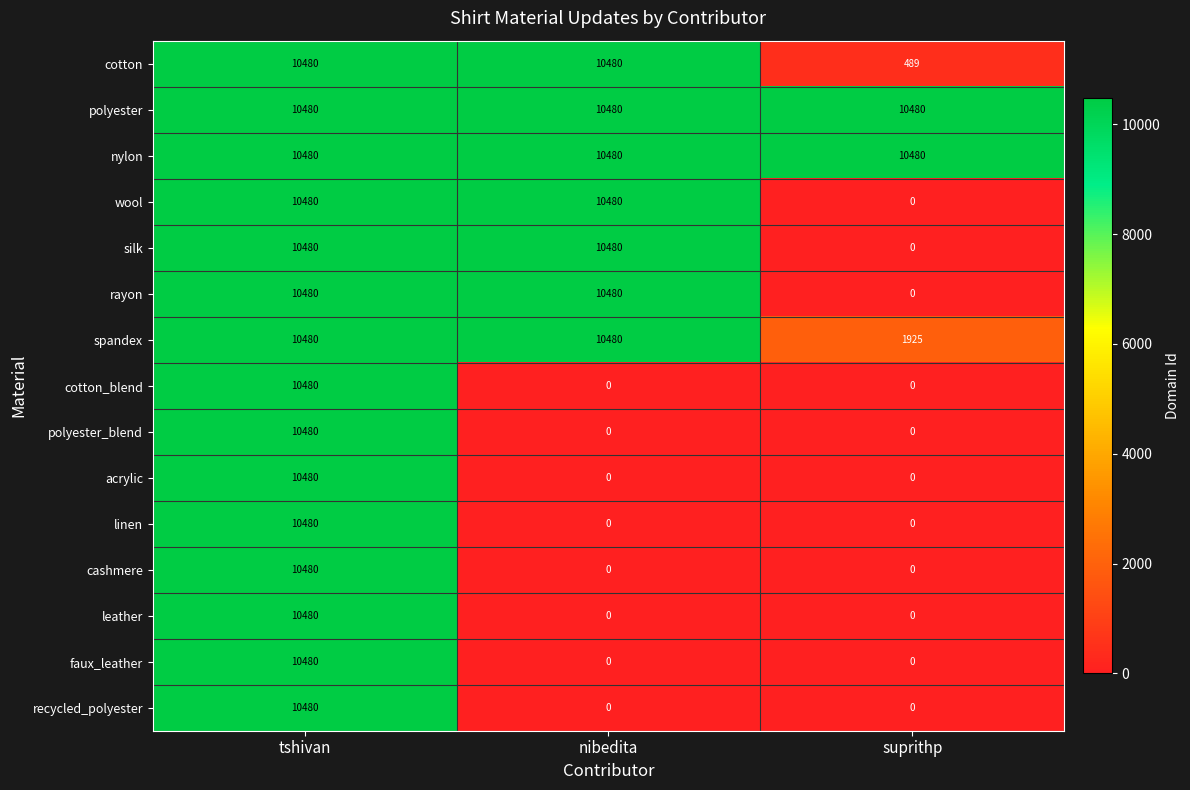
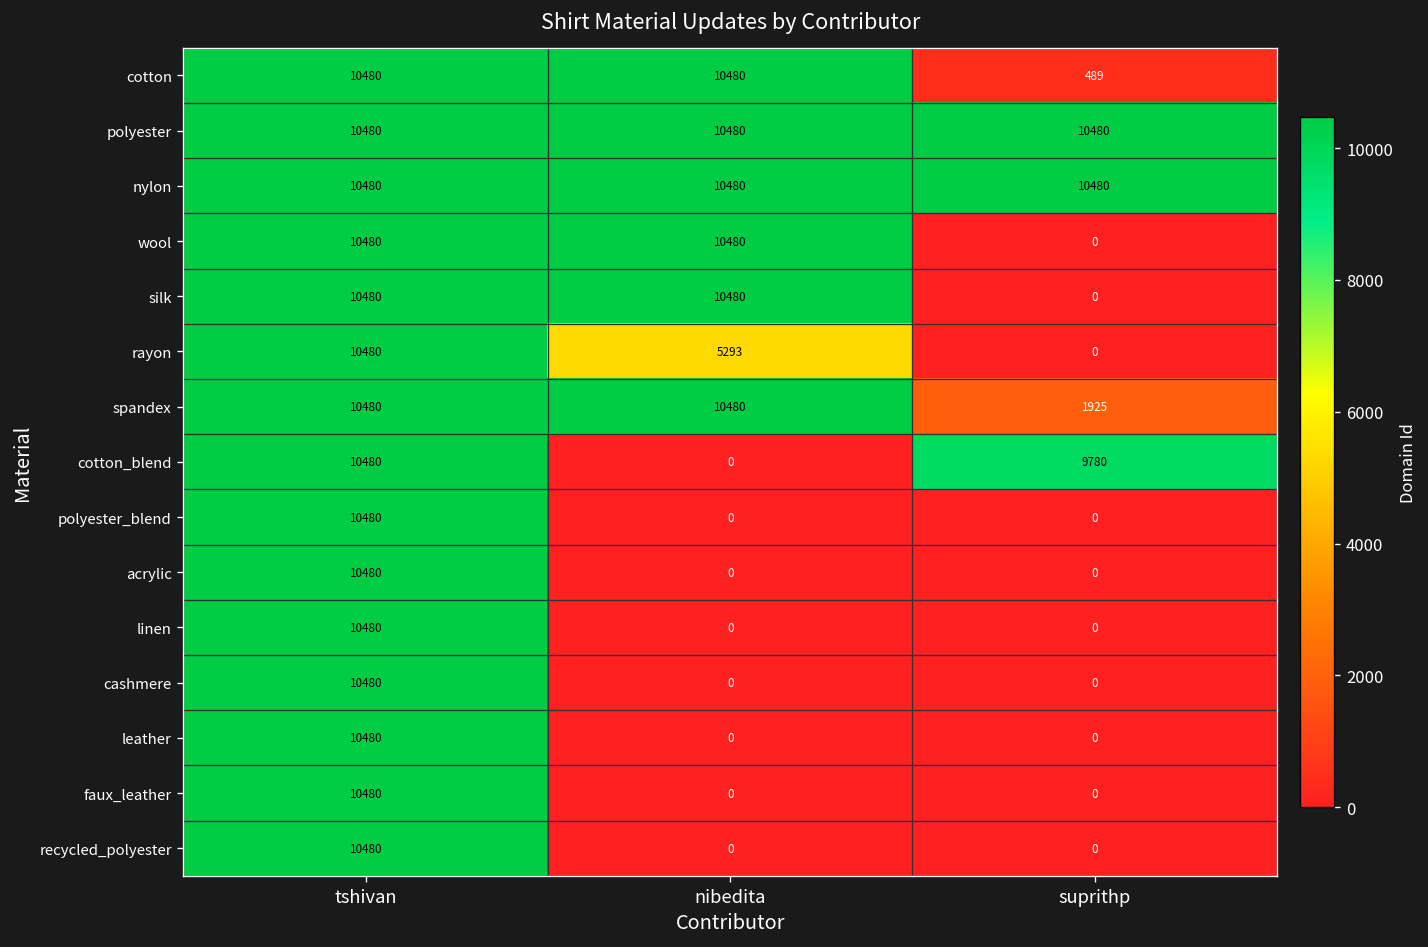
  {
    "cotton": {
      "tshivan": 10480,
      "nibedita": 10480,
      "suprithp": 489
    },
    "polyester": {
      "tshivan": 10480,
      "nibedita": 10480,
      "suprithp": 10480
    },
    "nylon": {
      "tshivan": 10480,
      "nibedita": 10480,
      "suprithp": 10480
    },
    "wool": {
      "tshivan": 10480,
      "nibedita": 10480,
      "suprithp": 0
    },
    "silk": {
      "tshivan": 10480,
      "nibedita": 10480,
      "suprithp": 0
    },
    "rayon": {
      "tshivan": 10480,
-     "nibedita": 10480,
+     "nibedita": 5293,
      "suprithp": 0
    },
    "spandex": {
      "tshivan": 10480,
      "nibedita": 10480,
      "suprithp": 1925
    },
    "cotton_blend": {
      "tshivan": 10480,
      "nibedita": 0,
-     "suprithp": 0
+     "suprithp": 9780
    },
    "polyester_blend": {
      "tshivan": 10480,
      "nibedita": 0,
      "suprithp": 0
    },
    "acrylic": {
      "tshivan": 10480,
      "nibedita": 0,
      "suprithp": 0
    },
    "linen": {
      "tshivan": 10480,
      "nibedita": 0,
      "suprithp": 0
    },
    "cashmere": {
      "tshivan": 10480,
      "nibedita": 0,
      "suprithp": 0
    },
    "leather": {
      "tshivan": 10480,
      "nibedita": 0,
      "suprithp": 0
    },
    "faux_leather": {
      "tshivan": 10480,
      "nibedita": 0,
      "suprithp": 0
    },
    "recycled_polyester": {
      "tshivan": 10480,
      "nibedita": 0,
      "suprithp": 0
    }
  }
